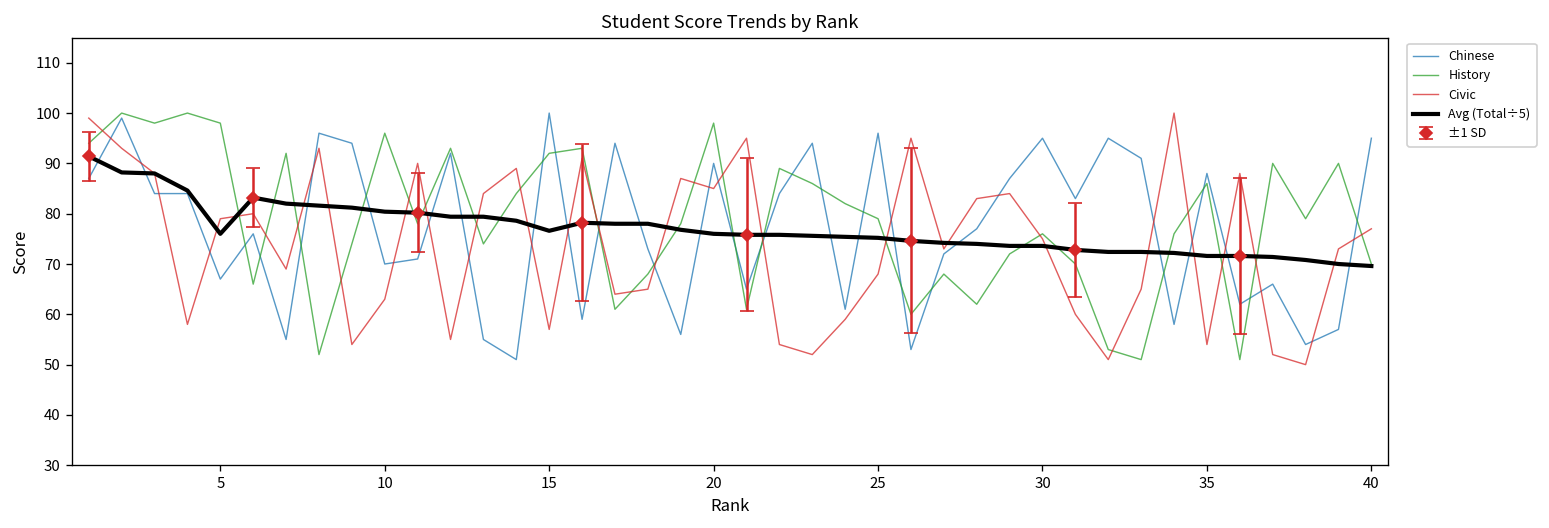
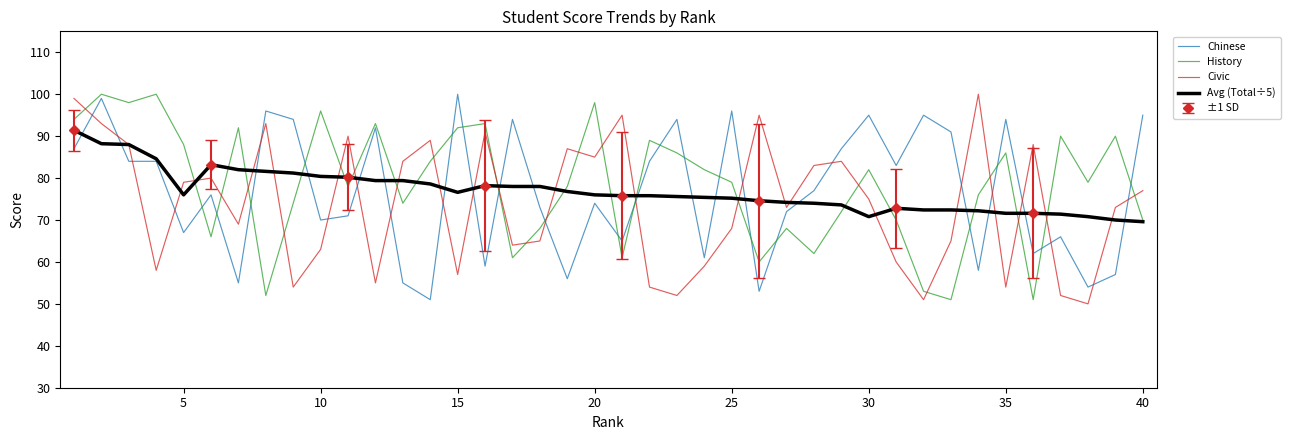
  {
    "Chinese": {
      "5": 67,
      "10": 70,
      "15": 100,
-     "20": 90,
+     "20": 74,
      "25": 96,
      "30": 95,
-     "35": 88,
+     "35": 94,
      "40": 95
    },
    "History": {
-     "5": 98,
+     "5": 88,
      "10": 96,
      "15": 92,
      "20": 98,
      "25": 79,
-     "30": 76,
+     "30": 82,
      "35": 86
    },
    "Avg (Total÷5)": {
      "5": 76,
      "10": 80,
      "15": 77,
      "20": 76,
      "25": 75,
-     "30": 74,
+     "30": 71,
      "35": 72
    }
  }
